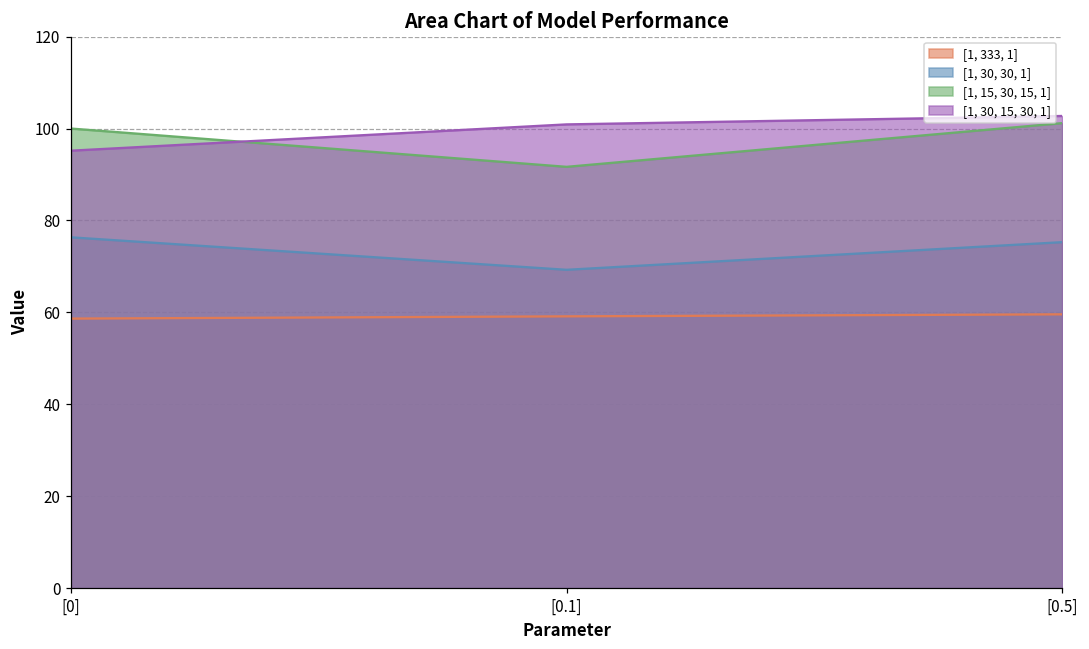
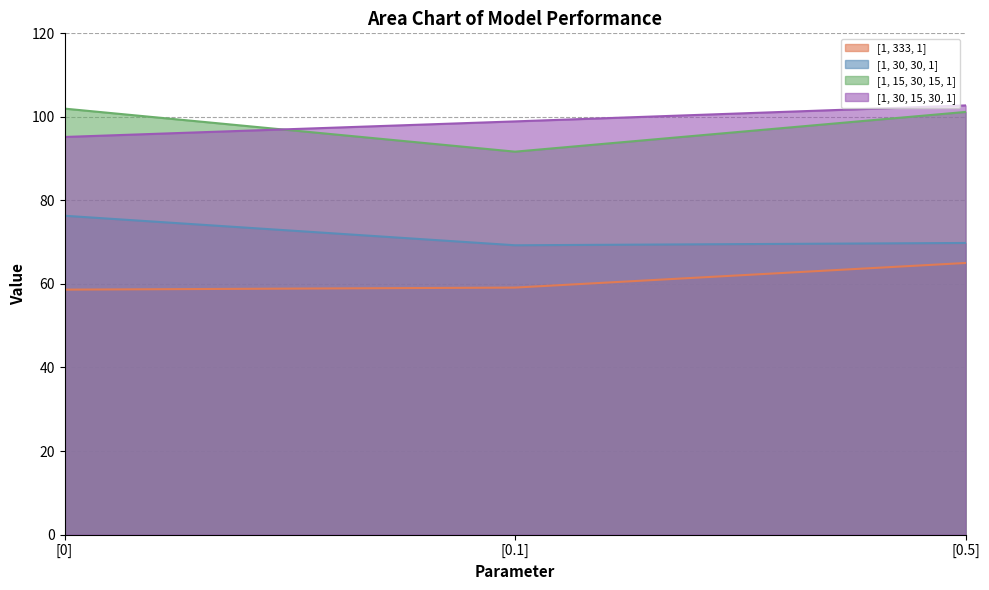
  {
    "[1, 333, 1]": {
      "[0]": 59,
      "[0.1]": 59,
-     "[0.5]": 60
+     "[0.5]": 65
    },
    "[1, 30, 30, 1]": {
      "[0]": 76,
      "[0.1]": 69,
-     "[0.5]": 75
+     "[0.5]": 70
    },
    "[1, 15, 30, 15, 1]": {
-     "[0]": 100,
+     "[0]": 102,
      "[0.1]": 92,
      "[0.5]": 101
    },
    "[1, 30, 15, 30, 1]": {
      "[0]": 95,
-     "[0.1]": 101,
+     "[0.1]": 99,
      "[0.5]": 103
    }
  }
